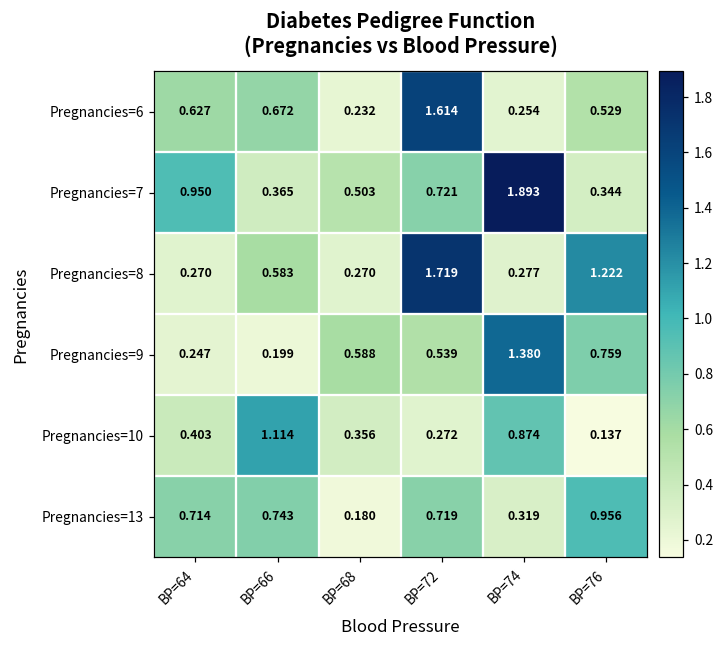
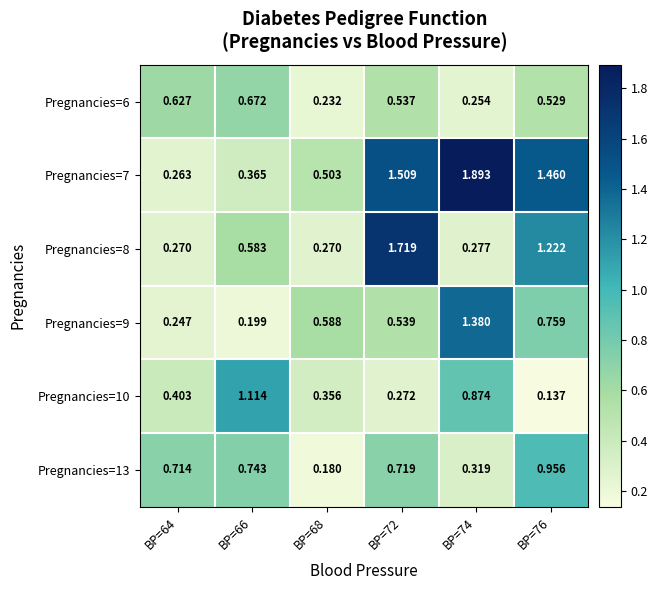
  {
    "Pregnancies=6": {
      "BP=64": 0.627,
      "BP=66": 0.672,
      "BP=68": 0.232,
-     "BP=72": 1.614,
+     "BP=72": 0.537,
      "BP=74": 0.254,
      "BP=76": 0.529
    },
    "Pregnancies=7": {
-     "BP=64": 0.950,
+     "BP=64": 0.263,
      "BP=66": 0.365,
      "BP=68": 0.503,
-     "BP=72": 0.721,
+     "BP=72": 1.509,
      "BP=74": 1.893,
-     "BP=76": 0.344
+     "BP=76": 1.460
    },
    "Pregnancies=8": {
      "BP=64": 0.270,
      "BP=66": 0.583,
      "BP=68": 0.270,
      "BP=72": 1.719,
      "BP=74": 0.277,
      "BP=76": 1.222
    },
    "Pregnancies=9": {
      "BP=64": 0.247,
      "BP=66": 0.199,
      "BP=68": 0.588,
      "BP=72": 0.539,
      "BP=74": 1.380,
      "BP=76": 0.759
    },
    "Pregnancies=10": {
      "BP=64": 0.403,
      "BP=66": 1.114,
      "BP=68": 0.356,
      "BP=72": 0.272,
      "BP=74": 0.874,
      "BP=76": 0.137
    },
    "Pregnancies=13": {
      "BP=64": 0.714,
      "BP=66": 0.743,
      "BP=68": 0.180,
      "BP=72": 0.719,
      "BP=74": 0.319,
      "BP=76": 0.956
    }
  }
